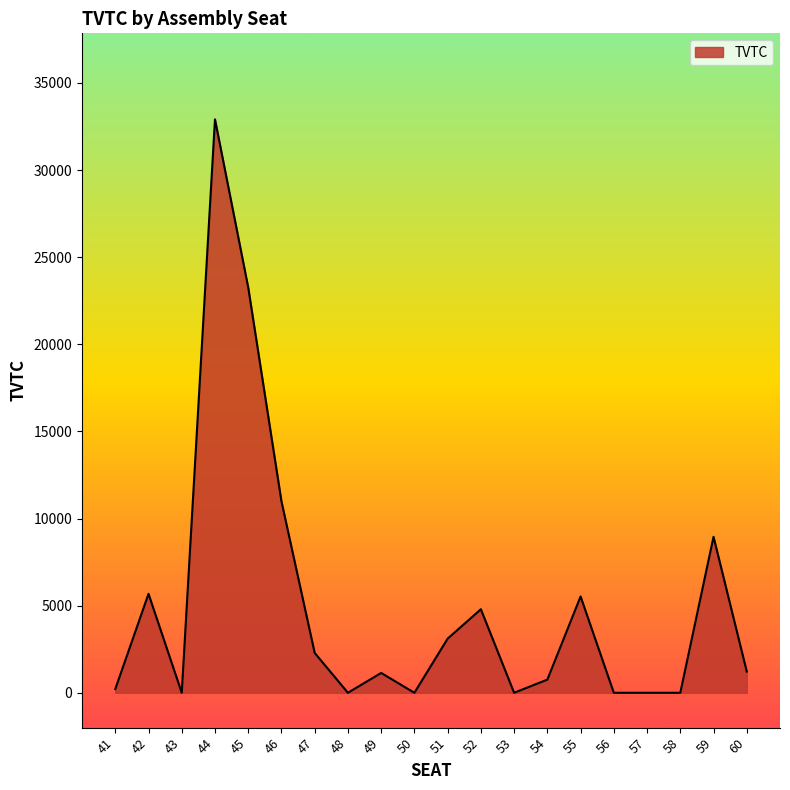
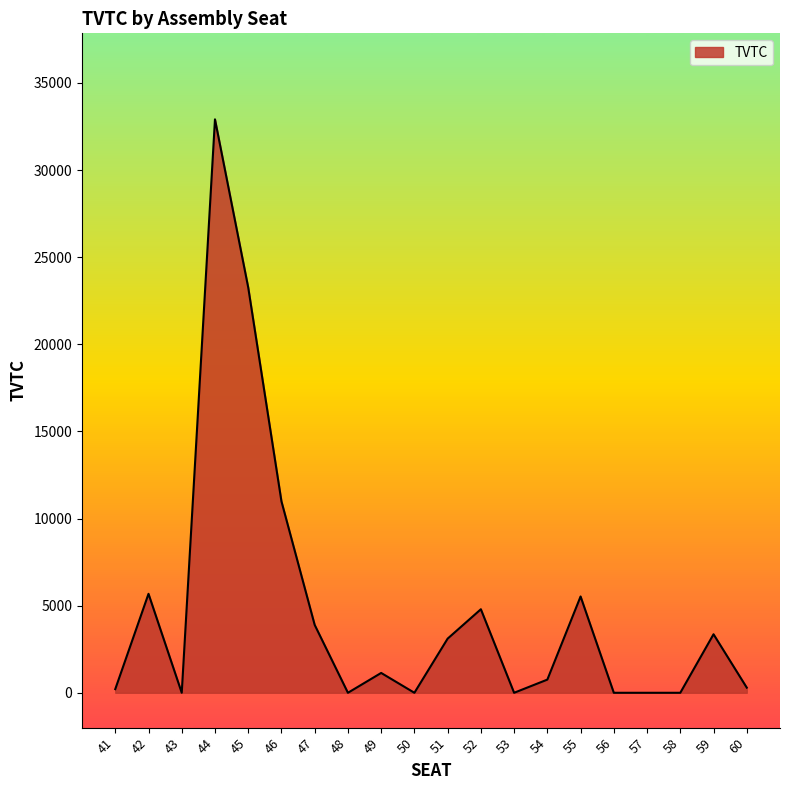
  {
    "41": 200,
    "42": 5700,
    "43": 0,
    "44": 32900,
    "45": 23300,
    "46": 11000,
-   "47": 2300,
+   "47": 3900,
    "48": 0,
    "49": 1100,
    "50": 0,
    "51": 3100,
    "52": 4800,
    "53": 0,
    "54": 800,
    "55": 5500,
    "56": 0,
    "57": 0,
    "58": 0,
-   "59": 9000,
-   "60": 1200
+   "59": 3400,
+   "60": 300
  }
